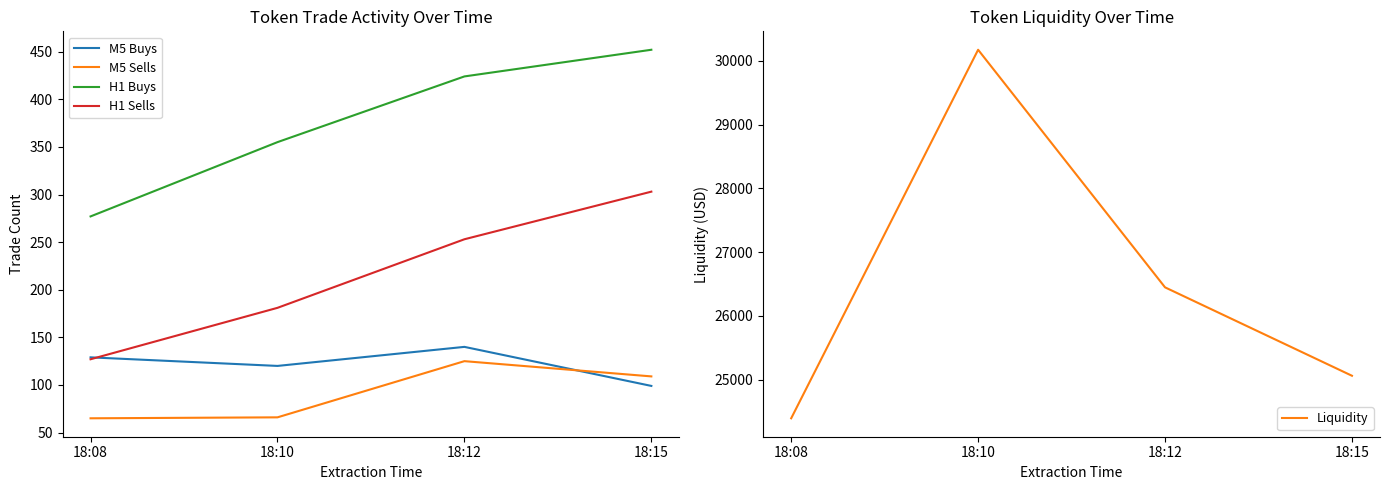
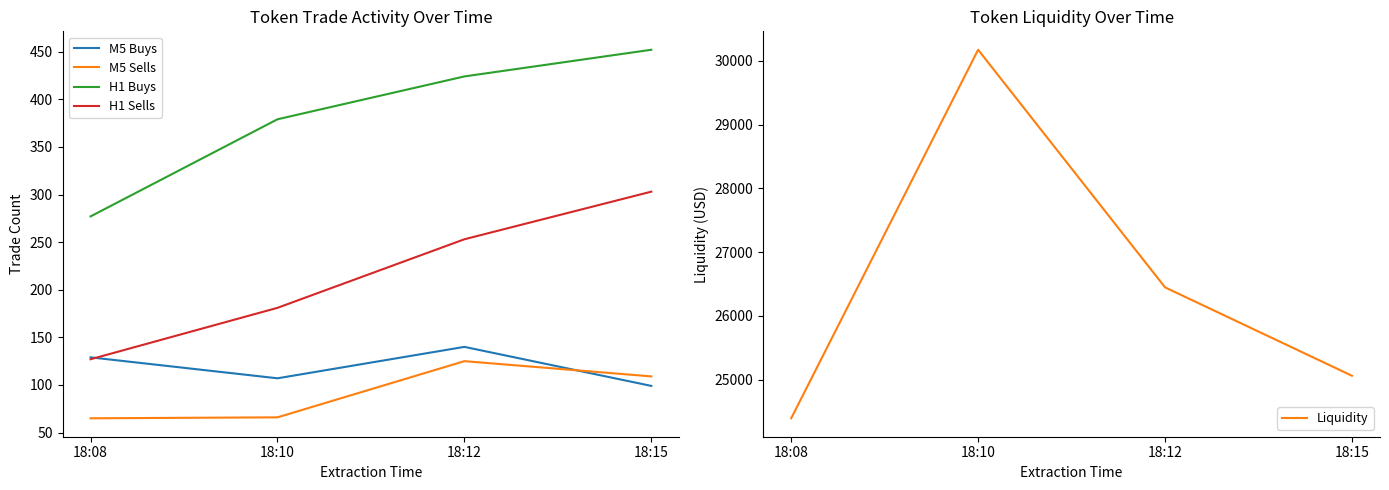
  {
    "Token Trade Activity Over Time": {
      "M5 Buys": {
-       "18:10": 120,
+       "18:10": 110,
        "18:12": 140,
        "18:15": 100
      },
      "M5 Sells": {
        "18:08": 70,
        "18:10": 70,
        "18:12": 130,
        "18:15": 110
      },
      "H1 Buys": {
        "18:08": 280,
-       "18:10": 360,
+       "18:10": 380,
        "18:12": 420,
        "18:15": 450
      },
      "H1 Sells": {
        "18:10": 180,
        "18:12": 250,
        "18:15": 300
      }
    },
    "Token Liquidity Over Time": {
      "18:08": 24400,
      "18:10": 30200,
      "18:12": 26400,
      "18:15": 25100
    }
  }
